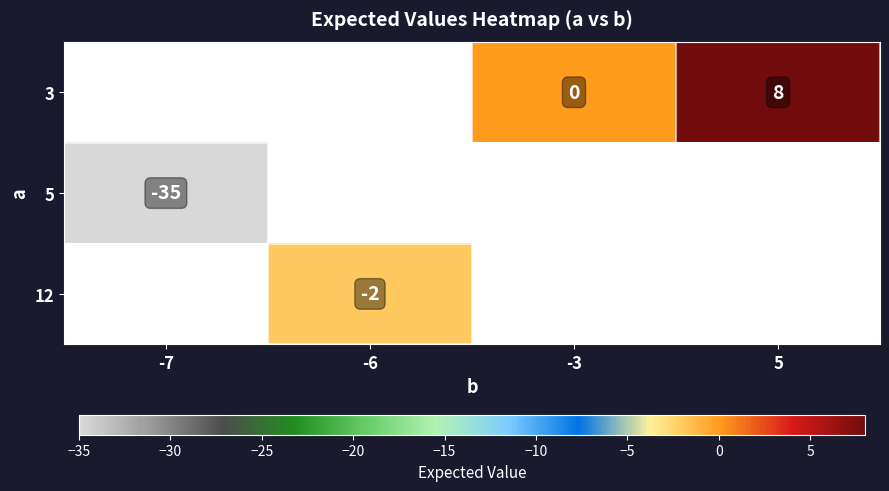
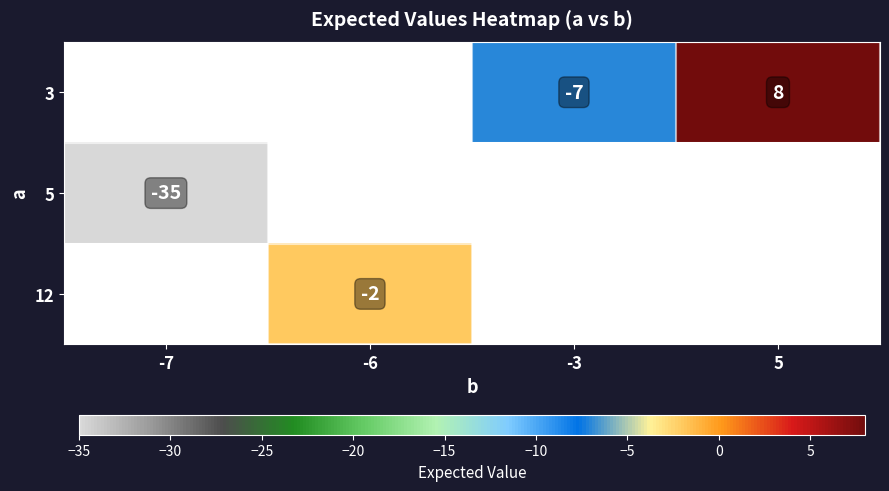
  {
    "3": {
-     "-3": 0
+     "-3": -7
    }
  }
